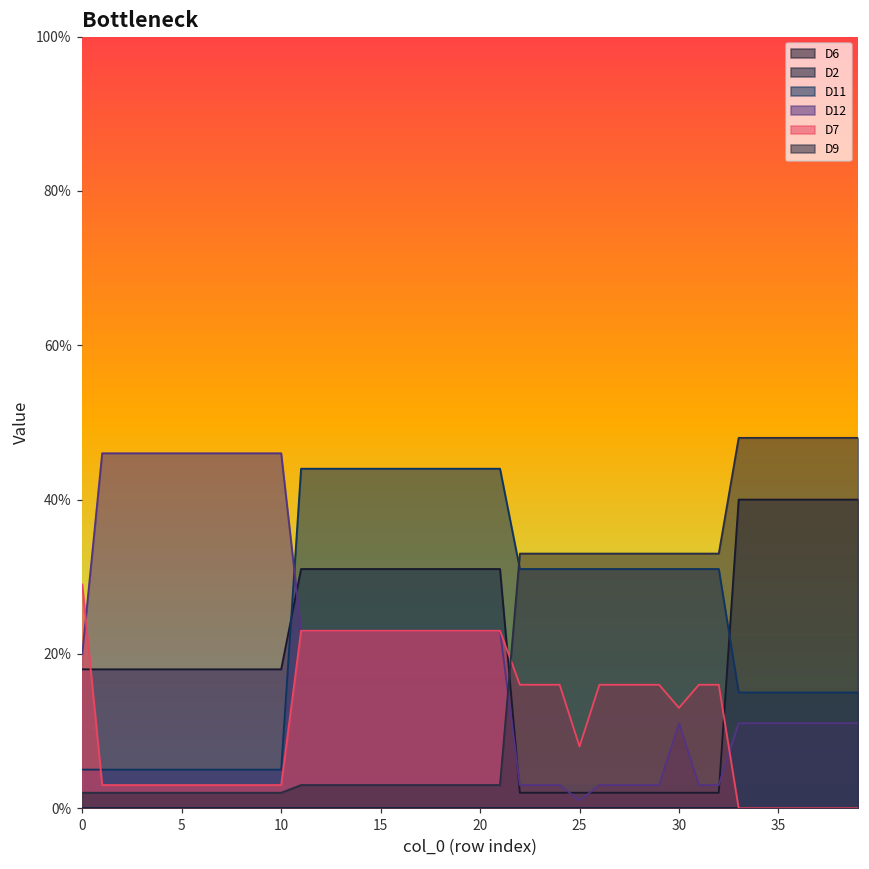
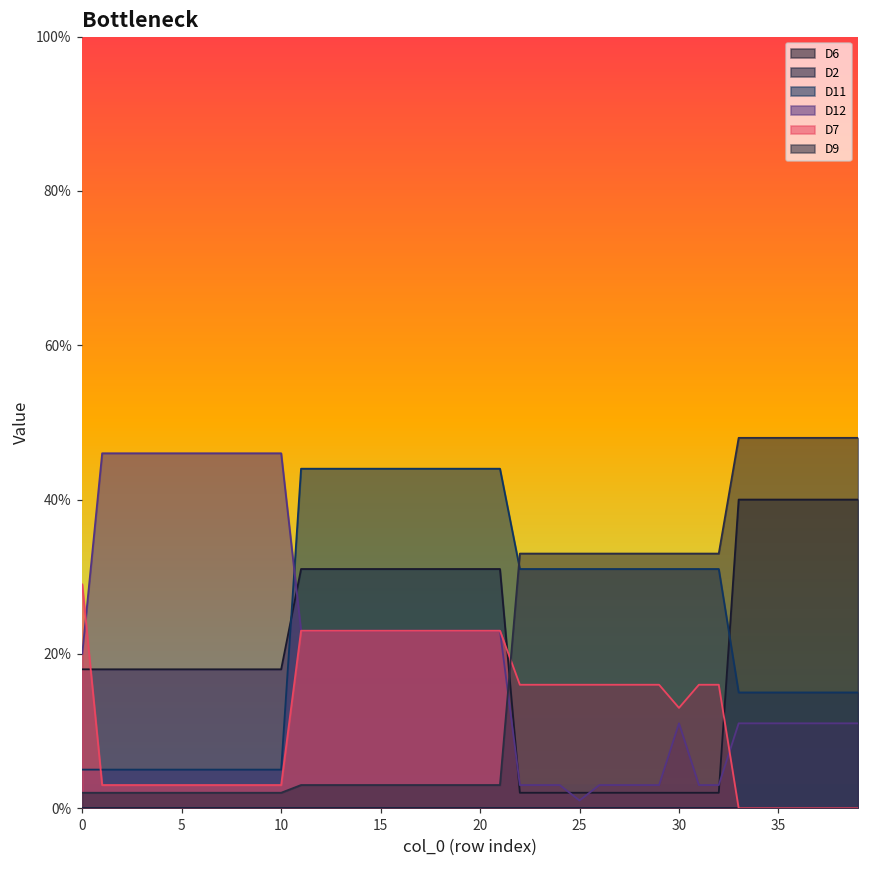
  {
    "D12": {
      "0": "20%",
      "5": "46%",
      "10": "46%",
      "30": "11%",
      "35": "11%"
    },
    "D7": {
      "0": "29%",
-     "25": "8%",
+     "25": "16%",
      "30": "13%"
    }
  }
